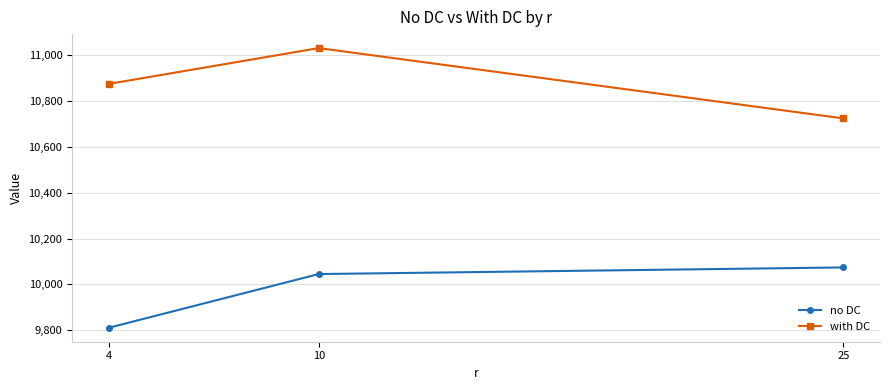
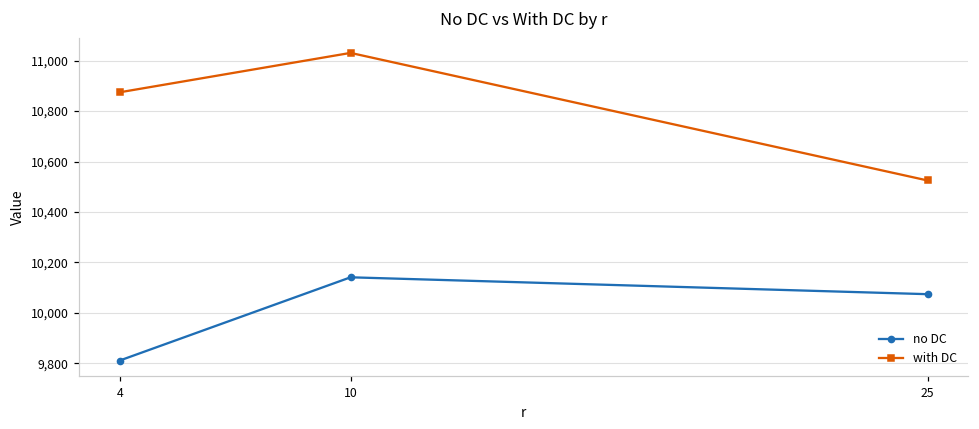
  {
    "no DC": {
      "4": "9,810",
-     "10": "10,050",
+     "10": "10,140",
      "25": "10,070"
    },
    "with DC": {
      "4": "10,870",
      "10": "11,030",
-     "25": "10,720"
+     "25": "10,530"
    }
  }
